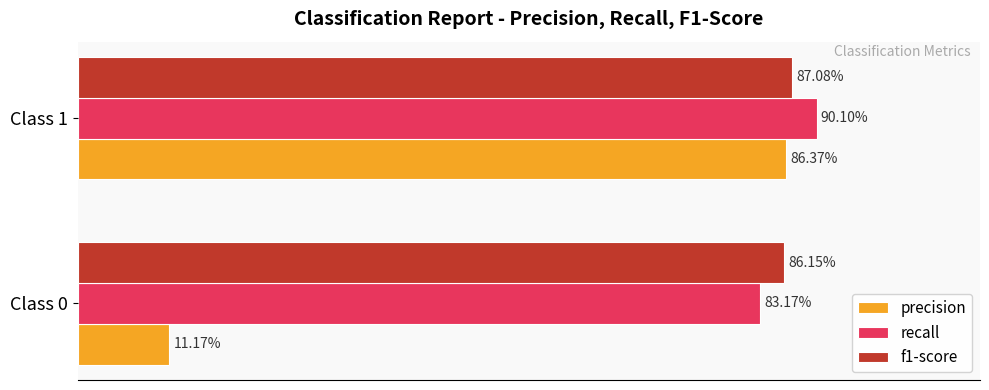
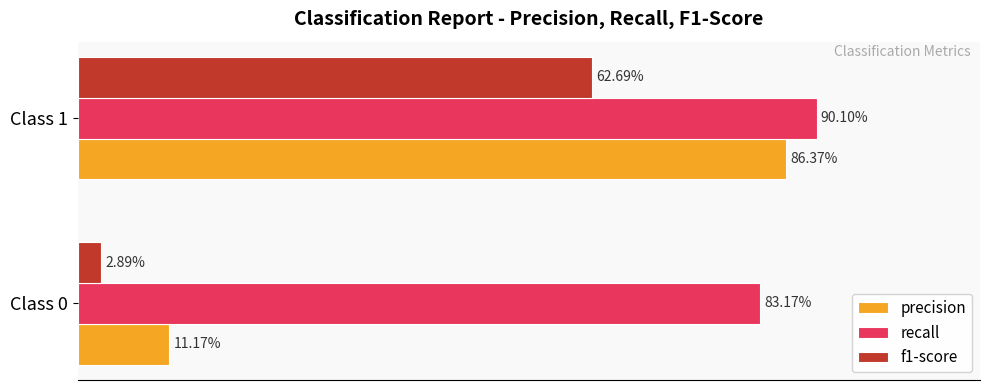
  {
    "precision": {
      "Class 1": "86.37%",
      "Class 0": "11.17%"
    },
    "recall": {
      "Class 1": "90.10%",
      "Class 0": "83.17%"
    },
    "f1-score": {
-     "Class 1": "87.08%",
-     "Class 0": "86.15%"
+     "Class 1": "62.69%",
+     "Class 0": "2.89%"
    }
  }
